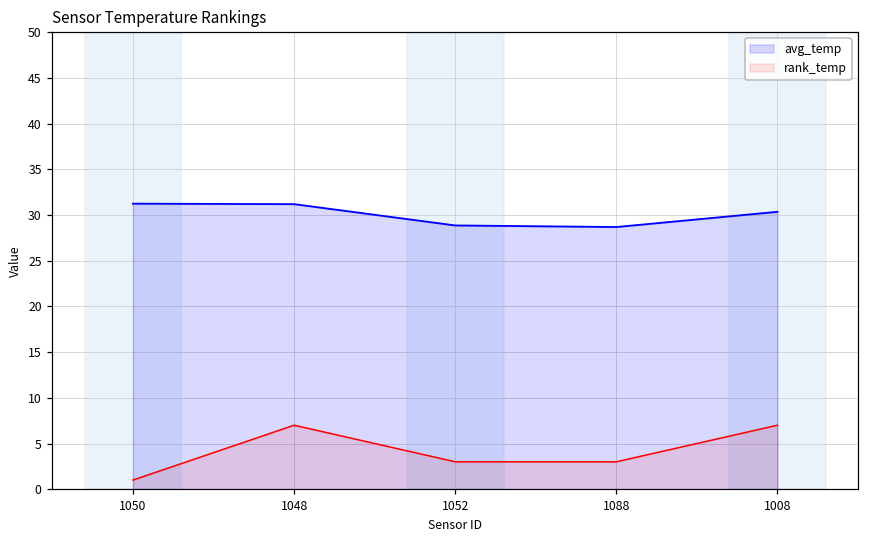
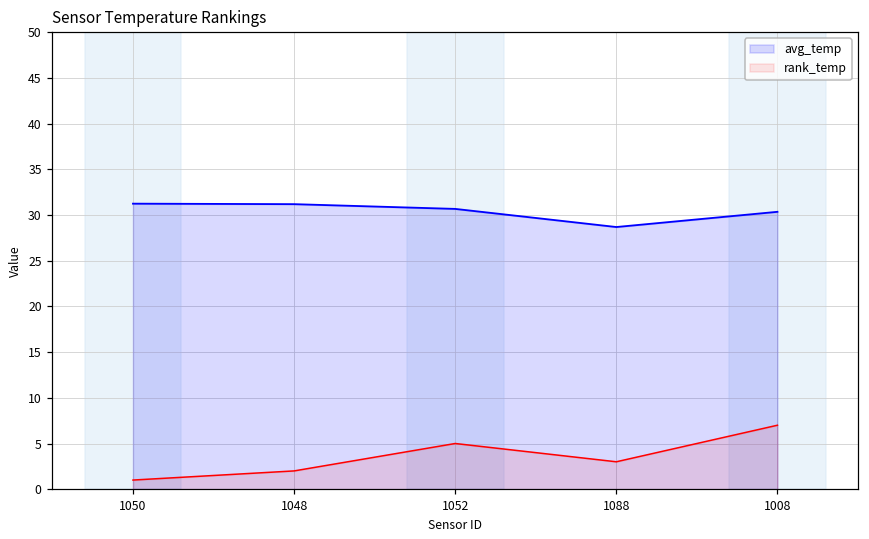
  {
    "avg_temp": {
      "1050": 31,
      "1048": 31,
-     "1052": 29,
+     "1052": 31,
      "1088": 29,
      "1008": 30
    },
    "rank_temp": {
      "1050": 1,
-     "1048": 7,
-     "1052": 3,
+     "1048": 2,
+     "1052": 5,
      "1088": 3,
      "1008": 7
    }
  }
